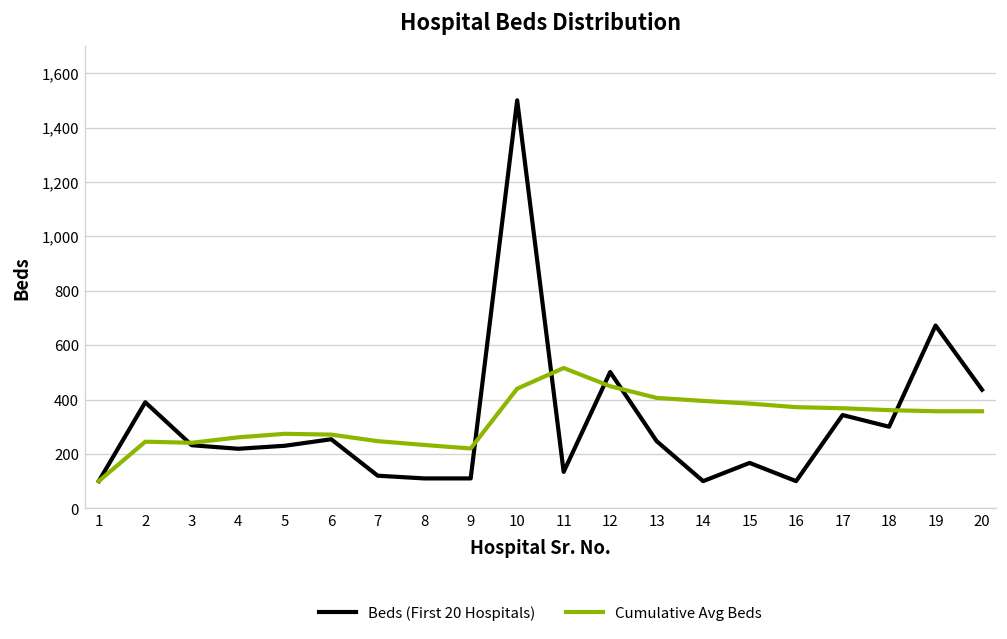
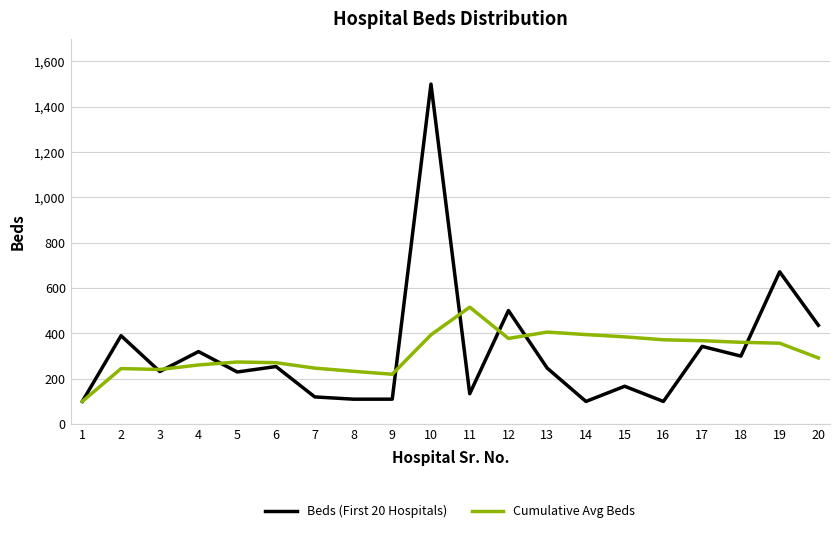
  {
    "Beds (First 20 Hospitals)": {
      "2": "390",
-     "4": "220",
+     "4": "320",
      "5": "230",
      "6": "250",
      "7": "120",
      "8": "110",
      "9": "110",
      "10": "1,500",
      "11": "130",
      "12": "500",
      "13": "250",
      "14": "100",
      "15": "170",
      "16": "100",
      "17": "340",
      "18": "300",
      "19": "670",
      "20": "440"
    },
    "Cumulative Avg Beds": {
      "2": "250",
      "4": "260",
      "5": "270",
      "6": "270",
      "7": "250",
      "8": "230",
      "9": "220",
-     "10": "440",
+     "10": "390",
      "11": "520",
-     "12": "450",
+     "12": "380",
      "13": "410",
      "14": "400",
      "15": "390",
      "16": "370",
      "17": "370",
      "18": "360",
      "19": "360",
-     "20": "360"
+     "20": "290"
    }
  }
